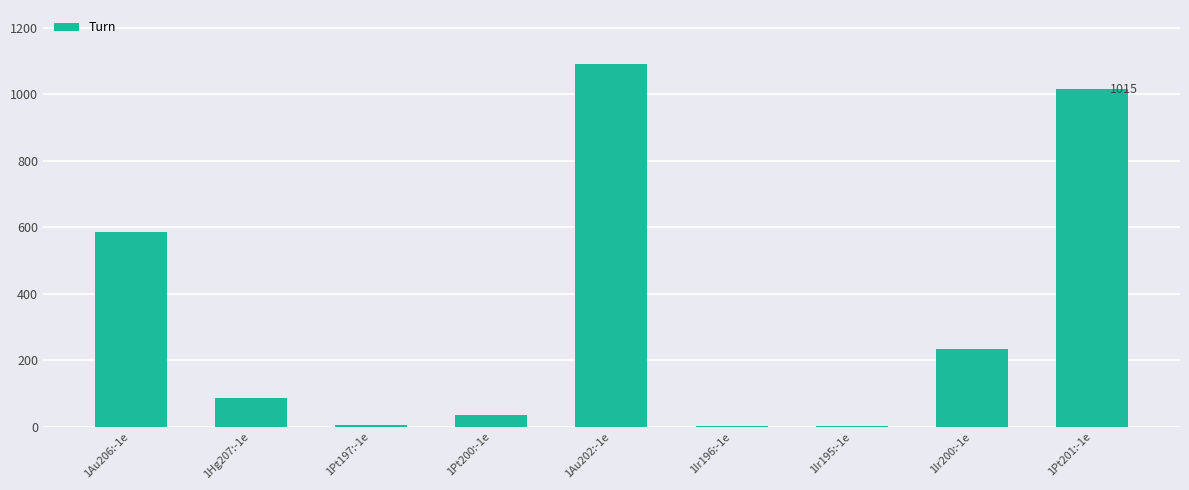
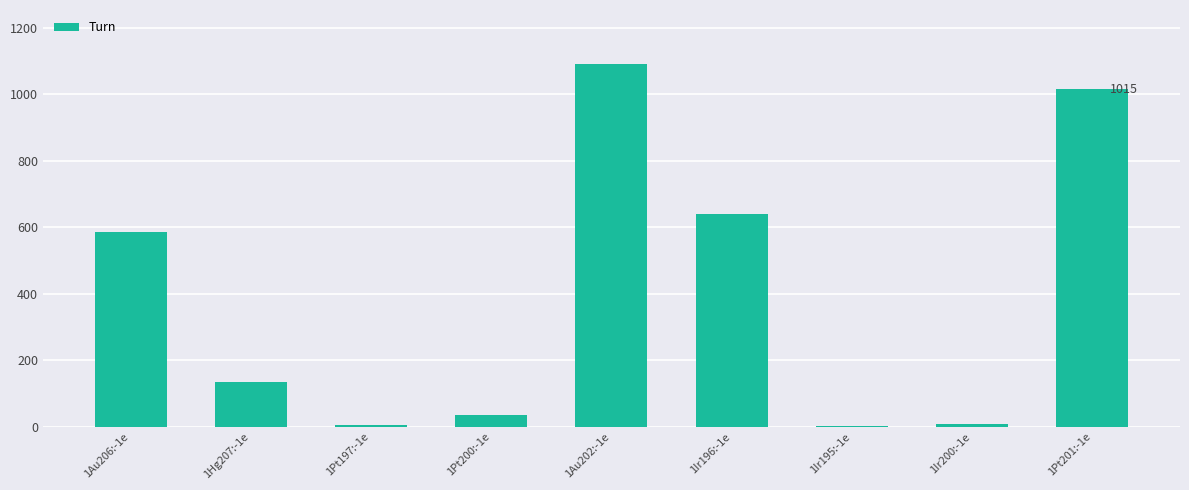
  {
    "1Au206:-1e": 590,
-   "1Hg207:-1e": 90,
+   "1Hg207:-1e": 130,
    "1Pt200:-1e": 30,
    "1Au202:-1e": 1090,
-   "1Ir196:-1e": 0,
-   "1Ir200:-1e": 230
+   "1Ir196:-1e": 640,
+   "1Ir200:-1e": 10
  }
